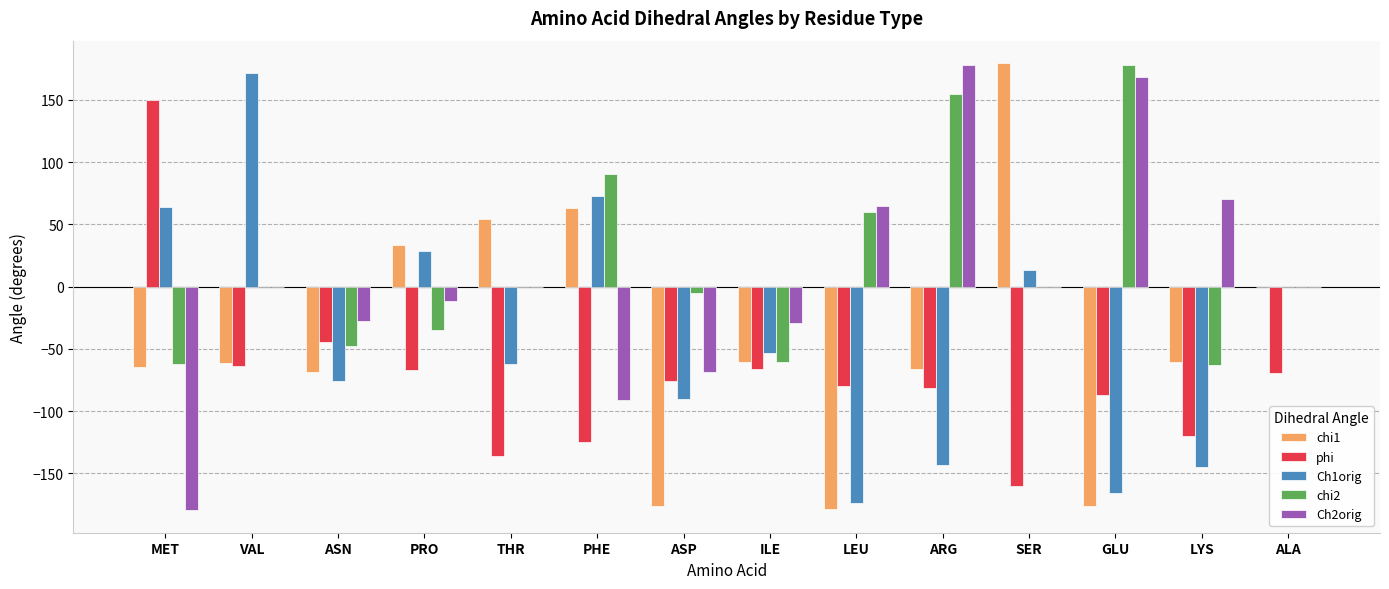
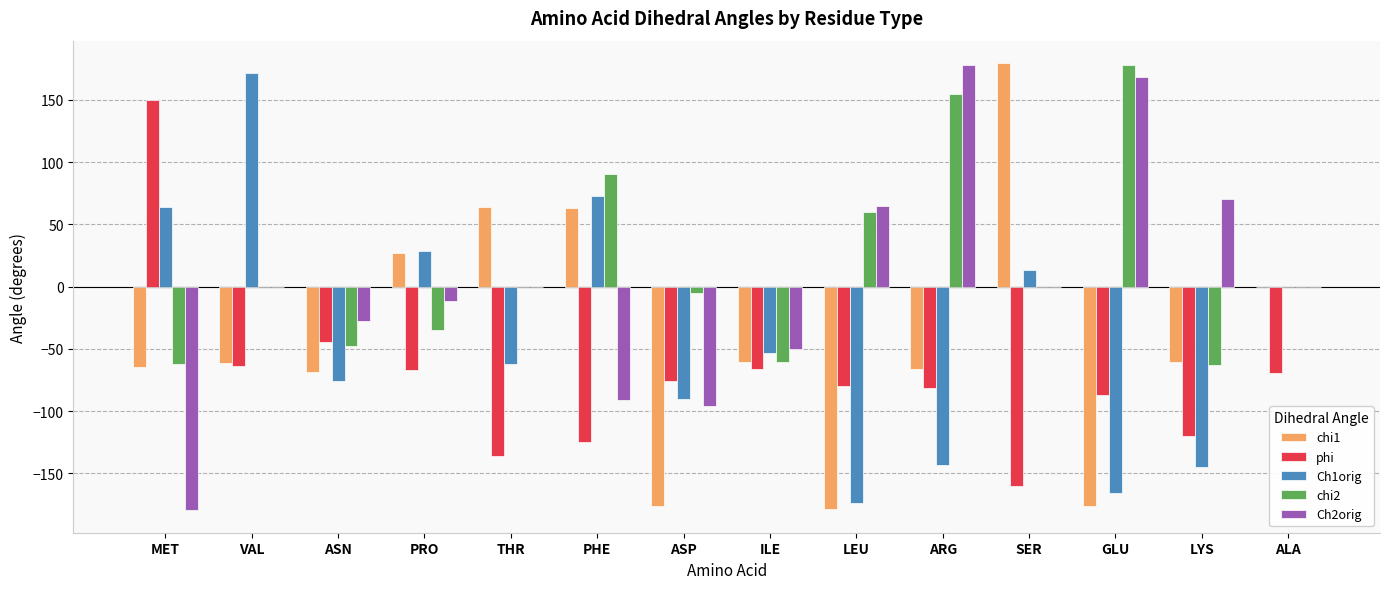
  {
    "chi1": {
      "MET": -65,
      "VAL": -61,
      "ASN": -69,
-     "PRO": 34,
-     "THR": 54,
+     "PRO": 27,
+     "THR": 64,
      "PHE": 63,
      "ASP": -176,
      "ILE": -60,
      "LEU": -179,
      "ARG": -66,
      "SER": 180,
      "GLU": -176,
      "LYS": -61,
      "ALA": 0
    },
    "phi": {
      "MET": 150,
      "VAL": -64,
      "ASN": -44,
      "PRO": -67,
      "THR": -136,
      "PHE": -124,
      "ASP": -75,
      "ILE": -66,
      "LEU": -80,
      "ARG": -82,
      "SER": -160,
      "GLU": -87,
      "LYS": -120,
      "ALA": -69
    },
    "Ch1orig": {
      "MET": 64,
      "VAL": 172,
      "ASN": -75,
      "PRO": 28,
      "THR": -62,
      "PHE": 73,
      "ASP": -90,
      "ILE": -53,
      "LEU": -174,
      "ARG": -143,
      "SER": 14,
      "GLU": -166,
      "LYS": -144,
      "ALA": 0
    },
    "chi2": {
      "MET": -62,
      "VAL": 0,
      "ASN": -48,
      "PRO": -35,
      "THR": 0,
      "PHE": 91,
      "ASP": -5,
      "ILE": -61,
      "LEU": 60,
      "ARG": 155,
      "SER": 0,
      "GLU": 178,
      "LYS": -63,
      "ALA": 0
    },
    "Ch2orig": {
      "MET": -180,
      "VAL": 0,
      "ASN": -27,
      "PRO": -12,
      "THR": 0,
      "PHE": -91,
-     "ASP": -68,
-     "ILE": -29,
+     "ASP": -96,
+     "ILE": -50,
      "LEU": 65,
      "ARG": 178,
      "SER": 0,
      "GLU": 168,
      "LYS": 71,
      "ALA": 0
    }
  }
